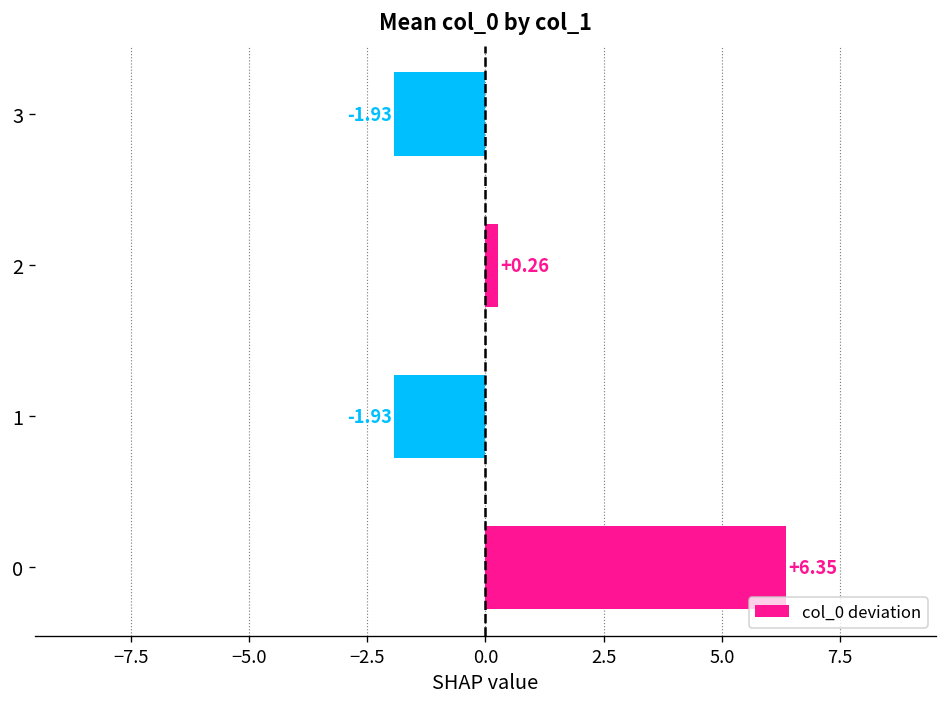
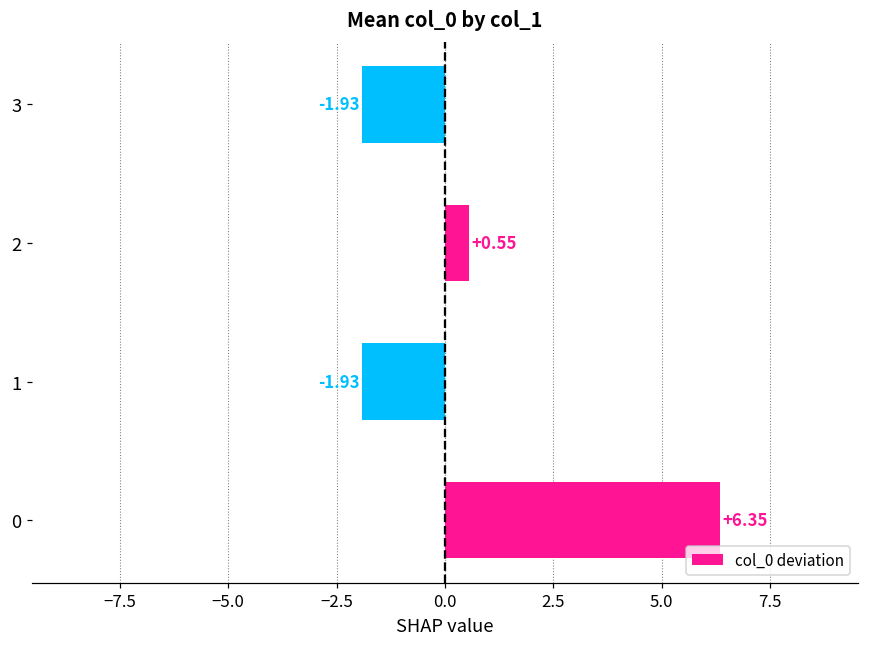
  {
    "3": "-1.93",
-   "2": "+0.26",
+   "2": "+0.55",
    "1": "-1.93",
    "0": "+6.35"
  }
